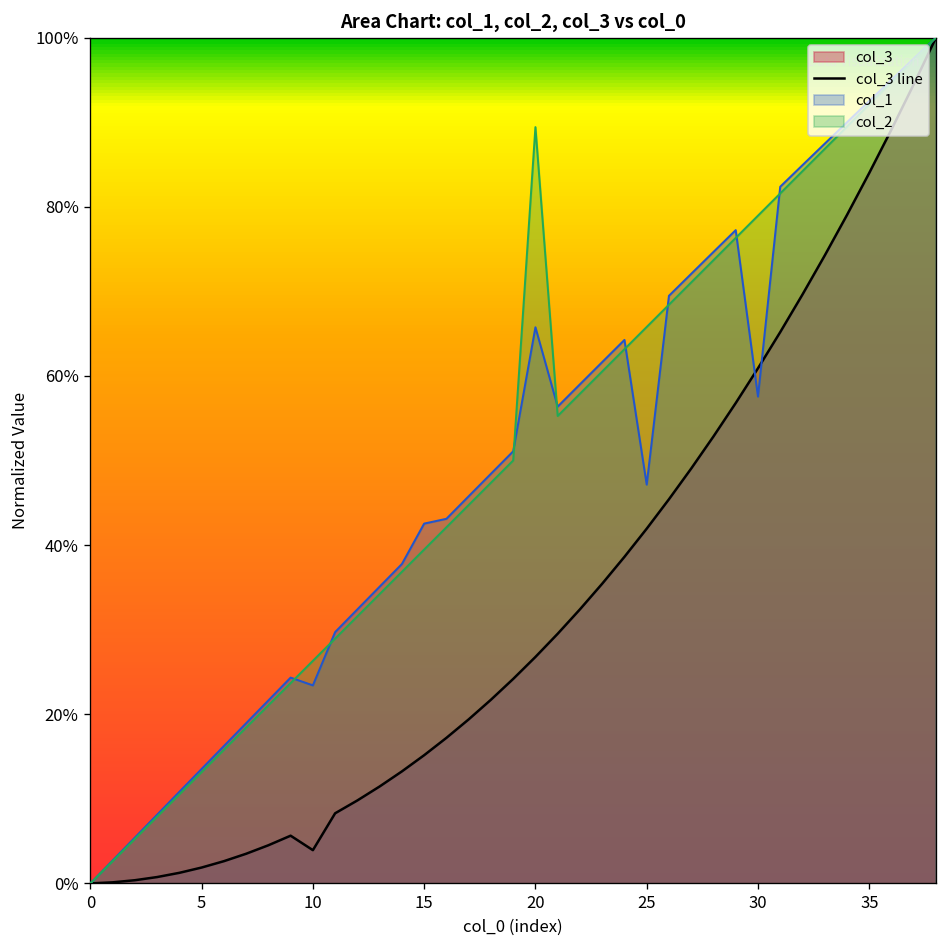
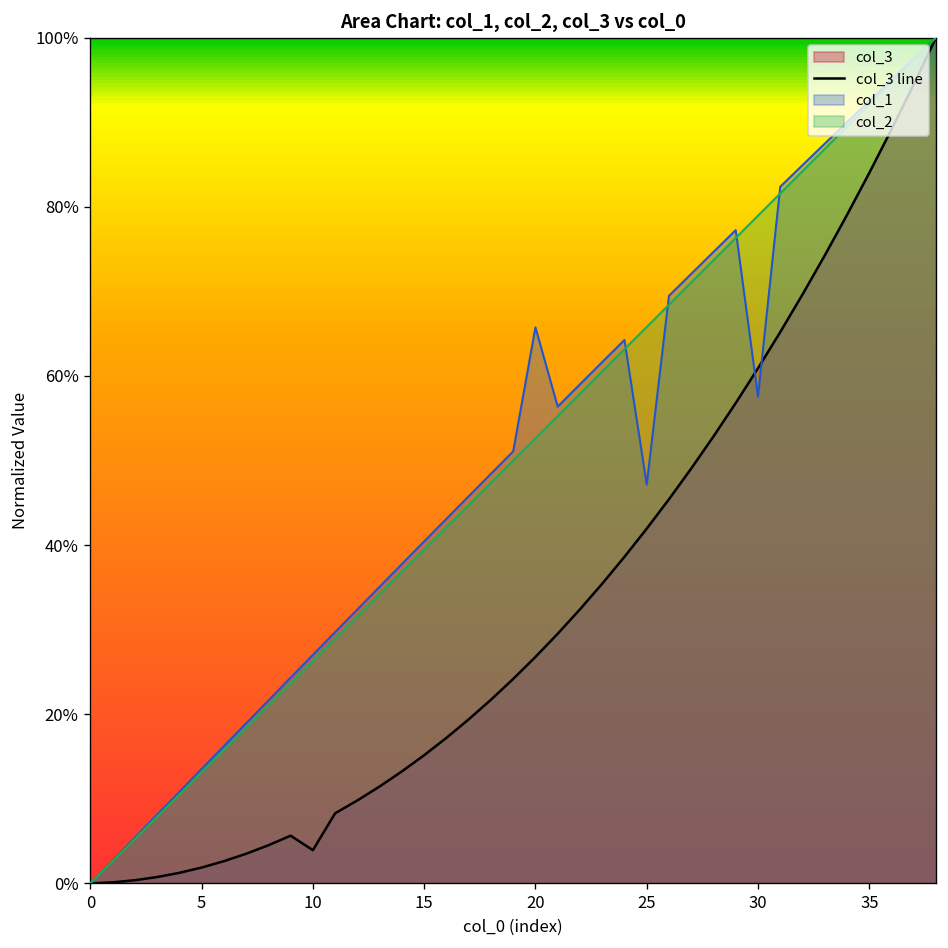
  {
    "col_3": {
      "5": "2%",
      "10": "4%",
      "15": "15%",
      "20": "27%",
      "25": "42%",
      "30": "61%",
      "35": "84%"
    },
    "col_1": {
      "5": "14%",
-     "10": "23%",
-     "15": "43%",
+     "10": "27%",
+     "15": "40%",
      "20": "66%",
      "25": "47%",
      "30": "58%"
    },
    "col_2": {
      "5": "13%",
      "10": "26%",
      "15": "39%",
-     "20": "89%",
+     "20": "53%",
      "25": "66%",
      "30": "79%"
    }
  }
